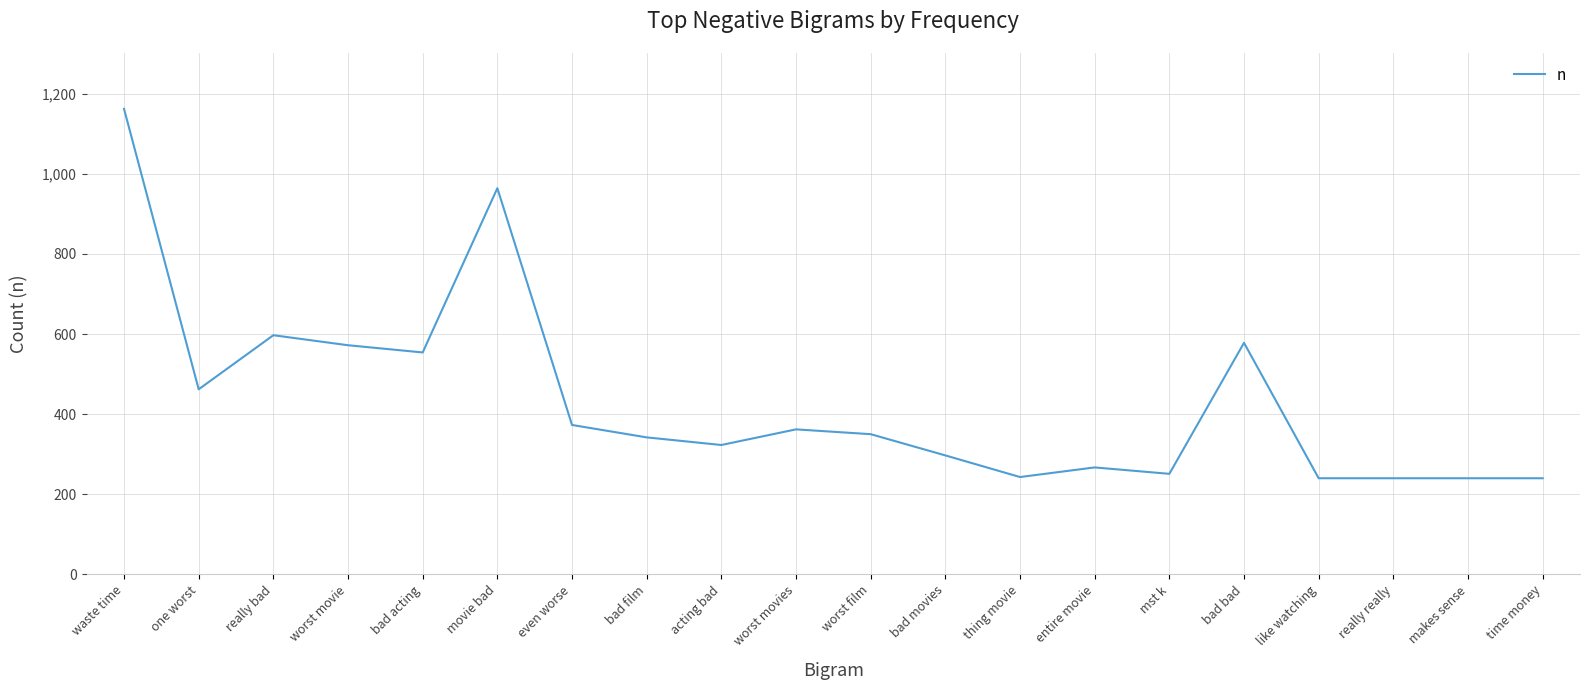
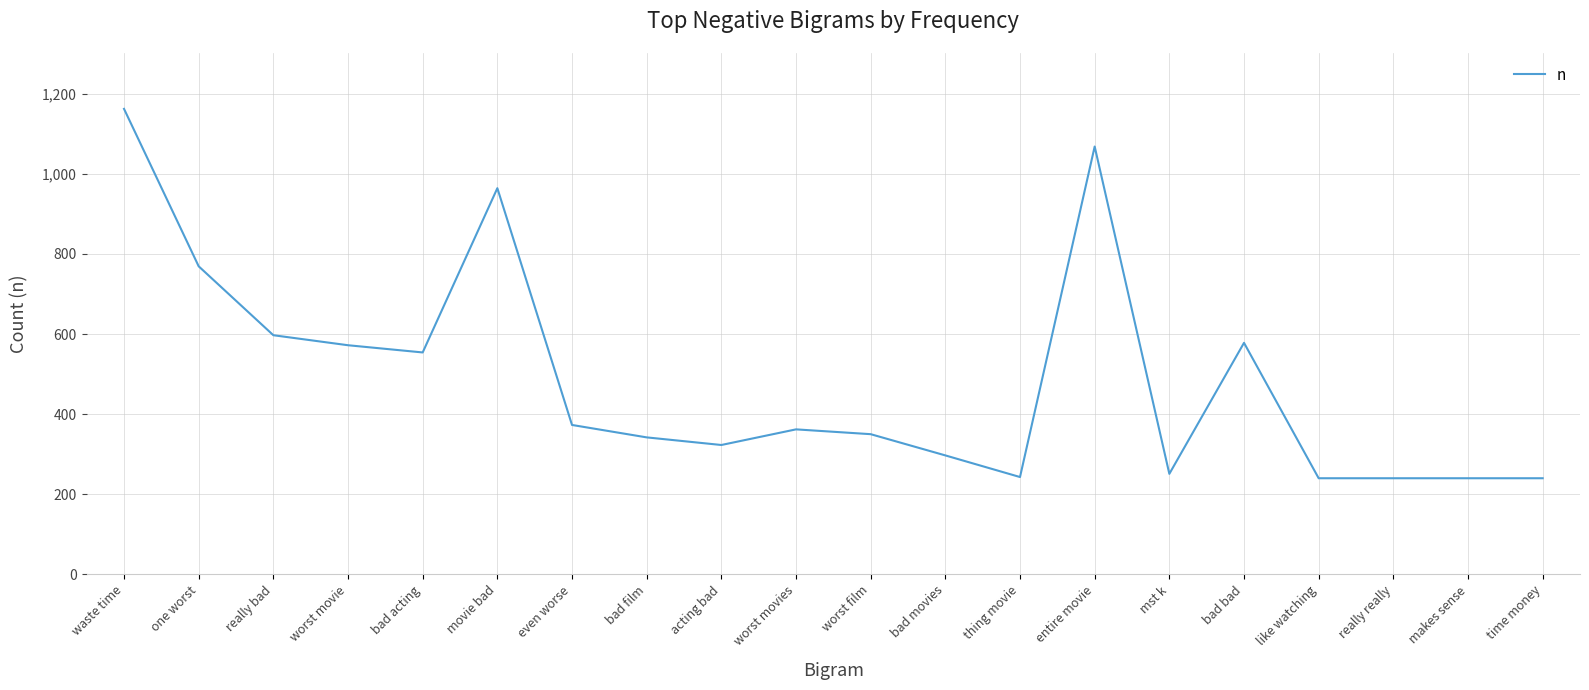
  {
    "waste time": "1,160",
-   "one worst": "460",
+   "one worst": "770",
    "really bad": "600",
    "worst movie": "570",
    "bad acting": "550",
    "movie bad": "960",
    "even worse": "370",
    "bad film": "340",
    "acting bad": "320",
    "worst movies": "360",
    "worst film": "350",
    "bad movies": "300",
    "thing movie": "240",
-   "entire movie": "270",
+   "entire movie": "1,070",
    "mst k": "250",
    "bad bad": "580",
    "like watching": "240",
    "really really": "240",
    "makes sense": "240",
    "time money": "240"
  }
